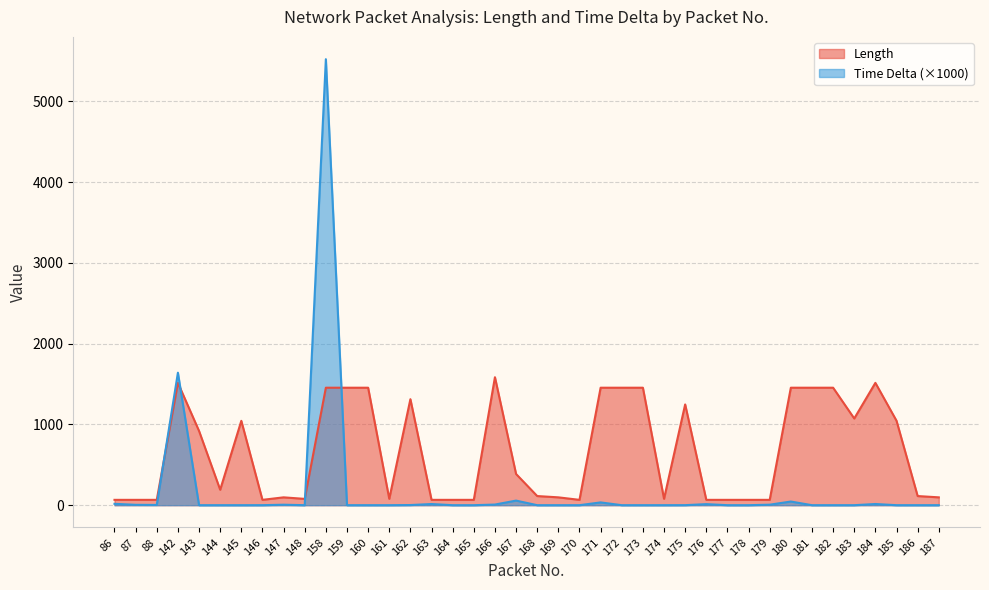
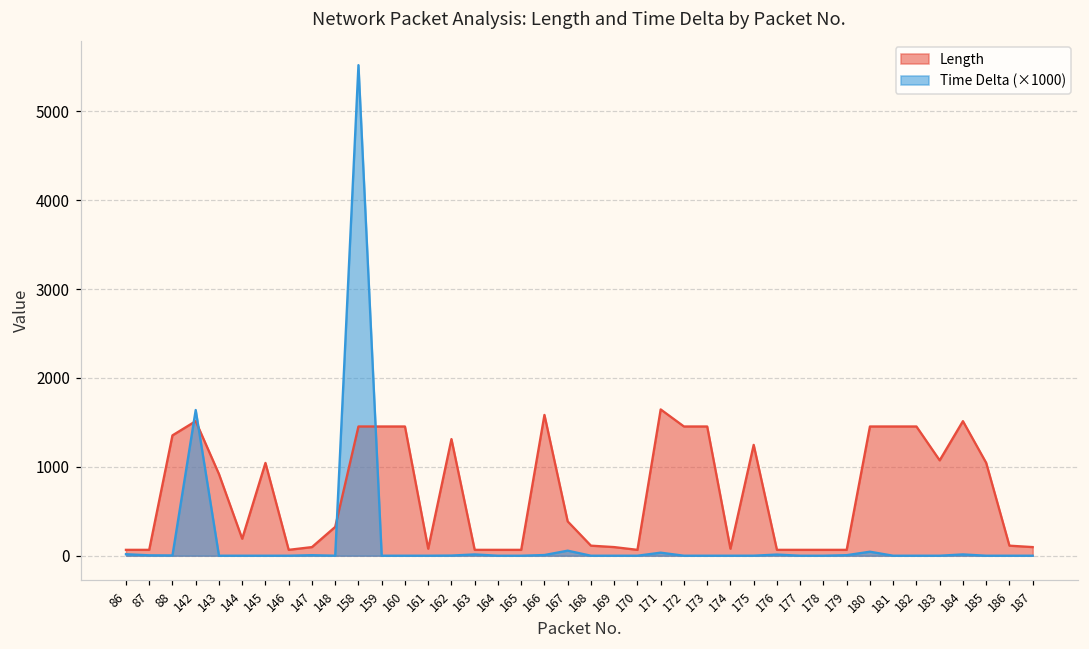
  {
    "Length": {
      "86": 100,
      "87": 100,
-     "88": 100,
+     "88": 1400,
      "142": 1500,
      "143": 900,
      "144": 200,
      "145": 1000,
      "146": 100,
      "147": 100,
-     "148": 100,
+     "148": 300,
      "158": 1500,
      "159": 1500,
      "160": 1500,
      "161": 100,
      "162": 1300,
      "163": 100,
      "164": 100,
      "165": 100,
      "166": 1600,
      "167": 400,
      "168": 100,
      "169": 100,
      "170": 100,
-     "171": 1500,
+     "171": 1600,
      "172": 1500,
      "173": 1500,
      "174": 100,
      "175": 1200,
      "176": 100,
      "177": 100,
      "178": 100,
      "179": 100,
      "180": 1500,
      "181": 1500,
      "182": 1500,
      "183": 1100,
      "184": 1500,
      "185": 1000,
      "186": 100,
      "187": 100
    },
    "Time Delta (×1000)": {
      "86": 0,
      "87": 0,
      "88": 0,
      "142": 1600,
      "143": 0,
      "144": 0,
      "145": 0,
      "146": 0,
      "147": 0,
      "148": 0,
      "158": 5500,
      "159": 0,
      "160": 0,
      "161": 0,
      "162": 0,
      "163": 0,
      "164": 0,
      "165": 0,
      "166": 0,
      "167": 100,
      "168": 0,
      "169": 0,
      "170": 0,
      "171": 0,
      "172": 0,
      "173": 0,
      "174": 0,
      "175": 0,
      "176": 0,
      "177": 0,
      "178": 0,
      "179": 0,
      "180": 0,
      "181": 0,
      "182": 0,
      "183": 0,
      "184": 0,
      "185": 0,
      "186": 0,
      "187": 0
    }
  }
